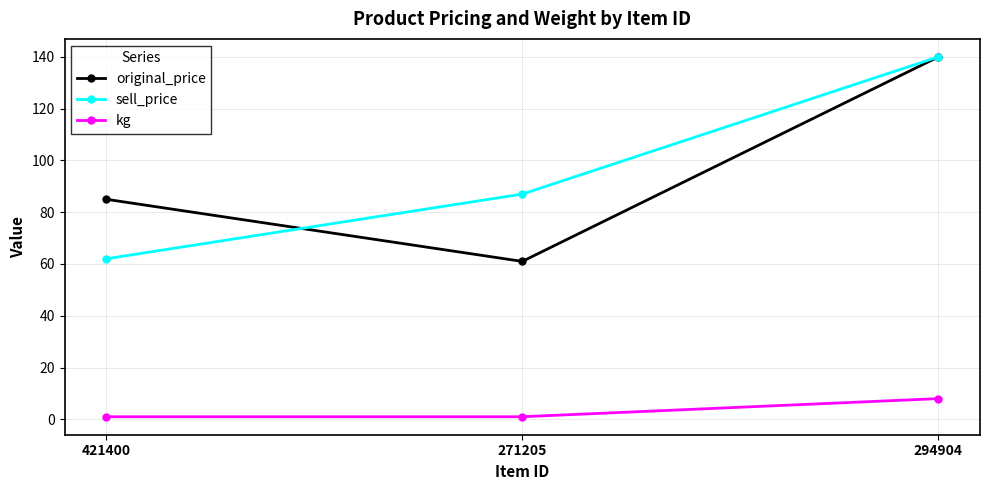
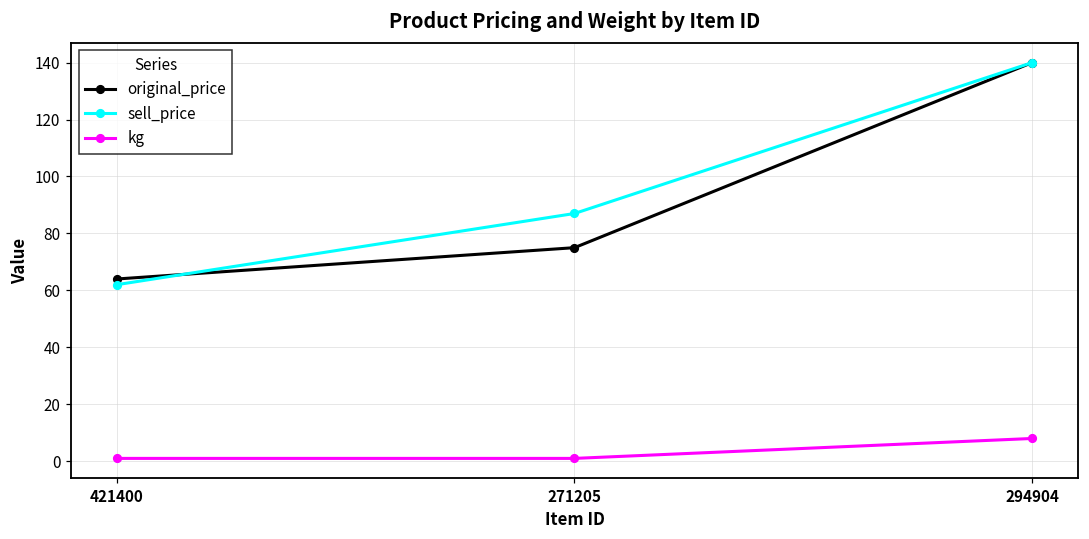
  {
    "original_price": {
-     "421400": 85,
-     "271205": 61
+     "421400": 64,
+     "271205": 75
    },
    "sell_price": {
      "421400": 62,
      "271205": 87
    },
    "kg": {
      "421400": 1,
      "271205": 1,
      "294904": 8
    }
  }
